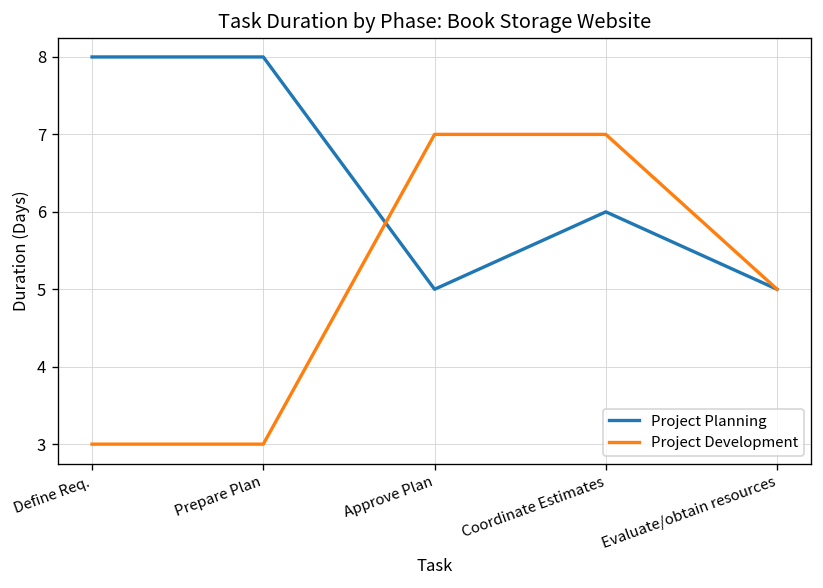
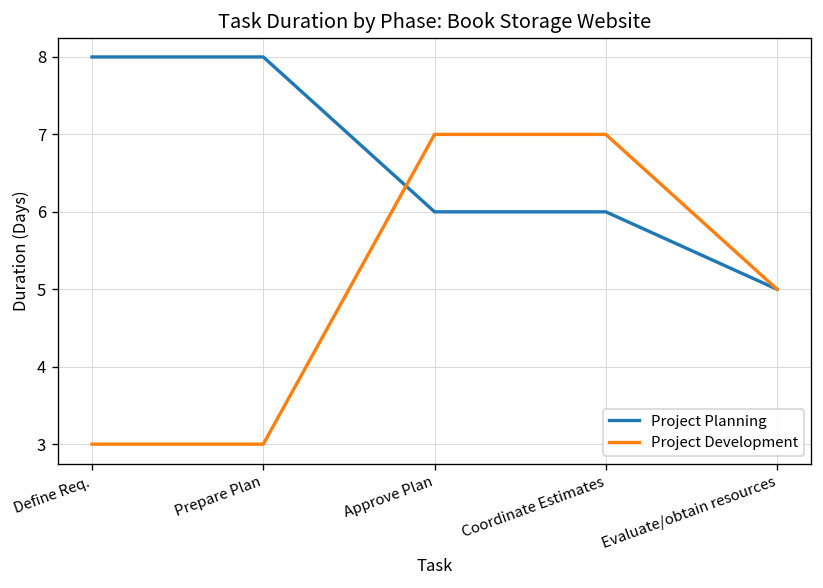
  {
    "Project Planning": {
      "Define Req.": 8,
      "Prepare Plan": 8,
-     "Approve Plan": 5,
+     "Approve Plan": 6,
      "Coordinate Estimates": 6
    },
    "Project Development": {
      "Define Req.": 3,
      "Prepare Plan": 3,
      "Approve Plan": 7,
      "Coordinate Estimates": 7
    }
  }
